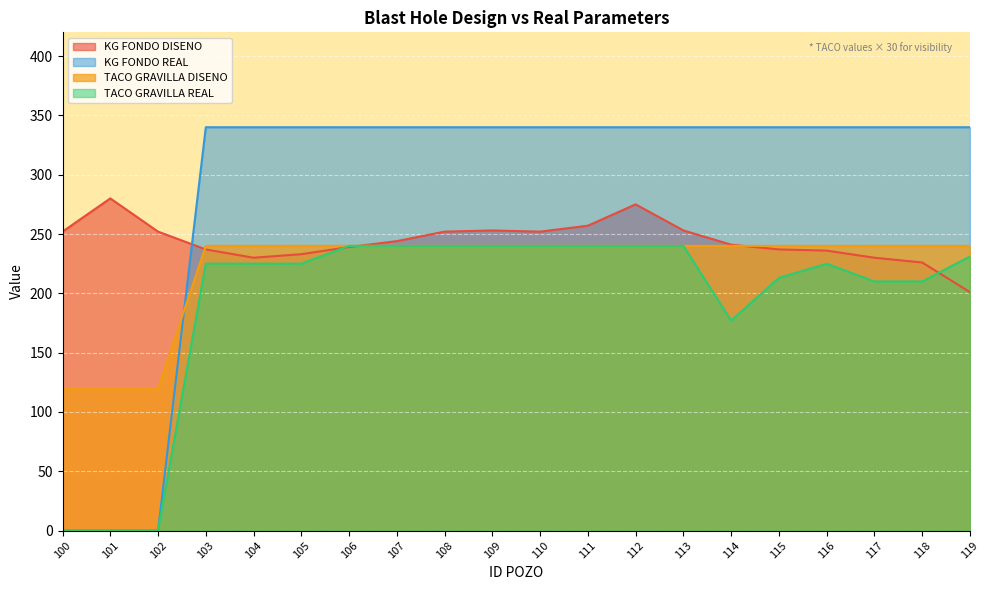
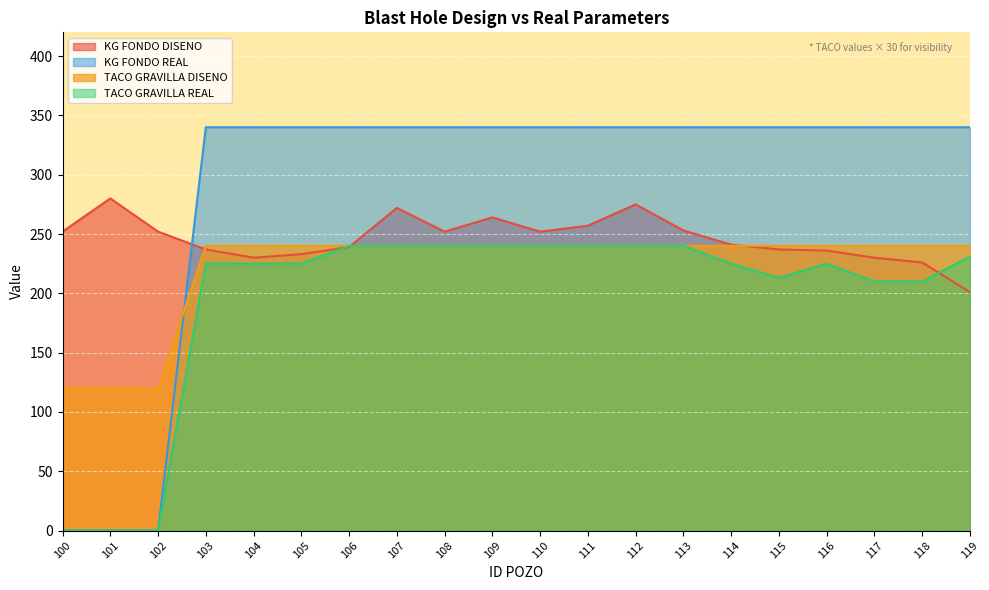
  {
    "KG FONDO DISENO": {
      "100": 252,
      "101": 280,
      "102": 252,
      "103": 237,
      "104": 230,
      "105": 233,
-     "107": 244,
+     "107": 272,
      "108": 252,
-     "109": 253,
+     "109": 264,
      "110": 252,
      "111": 257,
      "112": 275,
      "113": 253,
      "115": 237,
      "116": 236,
      "117": 230,
      "118": 226,
      "119": 201
    },
    "KG FONDO REAL": {
      "103": 340,
      "104": 340,
      "105": 340,
      "106": 340,
      "107": 340,
      "108": 340,
      "109": 340,
      "110": 340,
      "111": 340,
      "112": 340,
      "113": 340,
      "114": 340,
      "115": 340,
      "116": 340,
      "117": 340,
      "118": 340,
      "119": 340
    },
    "TACO GRAVILLA DISENO": {
      "100": 120,
      "101": 120,
      "102": 120,
      "103": 240,
      "104": 240,
      "105": 240,
      "115": 240,
      "116": 240,
      "117": 240,
      "118": 240,
      "119": 240
    },
    "TACO GRAVILLA REAL": {
      "103": 225,
      "104": 225,
      "105": 225,
-     "114": 177,
+     "114": 225,
      "115": 213,
      "116": 225,
      "117": 210,
      "118": 210,
      "119": 231
    }
  }
